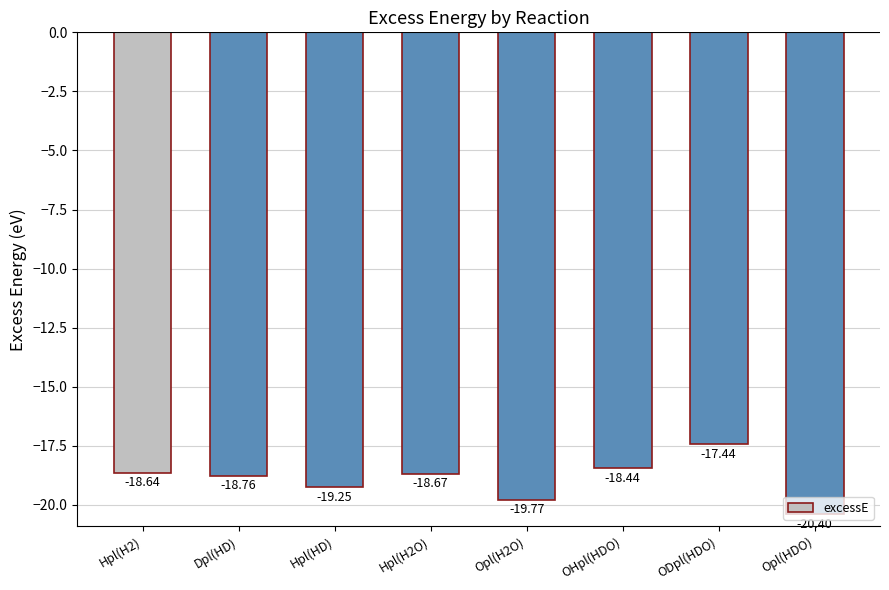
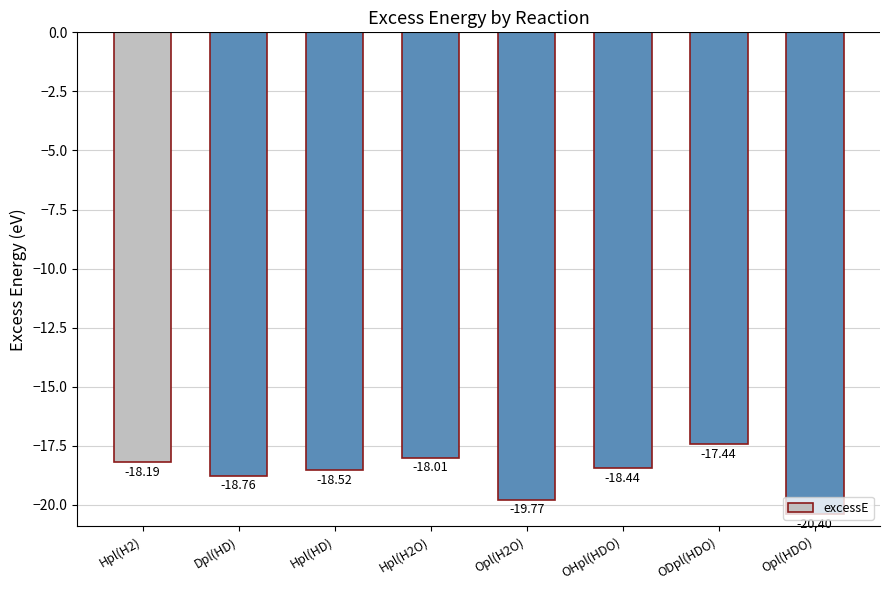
  {
-   "Hpl(H2)": -18.64,
+   "Hpl(H2)": -18.19,
    "Dpl(HD)": -18.76,
-   "Hpl(HD)": -19.25,
-   "Hpl(H2O)": -18.67,
+   "Hpl(HD)": -18.52,
+   "Hpl(H2O)": -18.01,
    "Opl(H2O)": -19.77,
    "OHpl(HDO)": -18.44,
    "ODpl(HDO)": -17.44
  }
